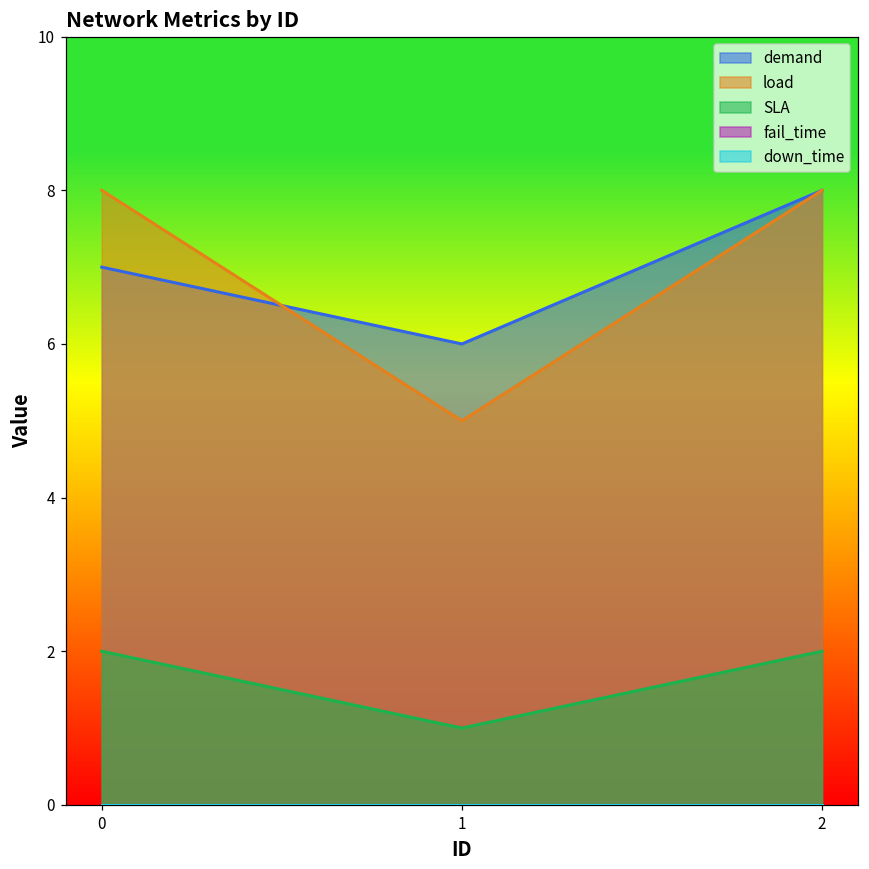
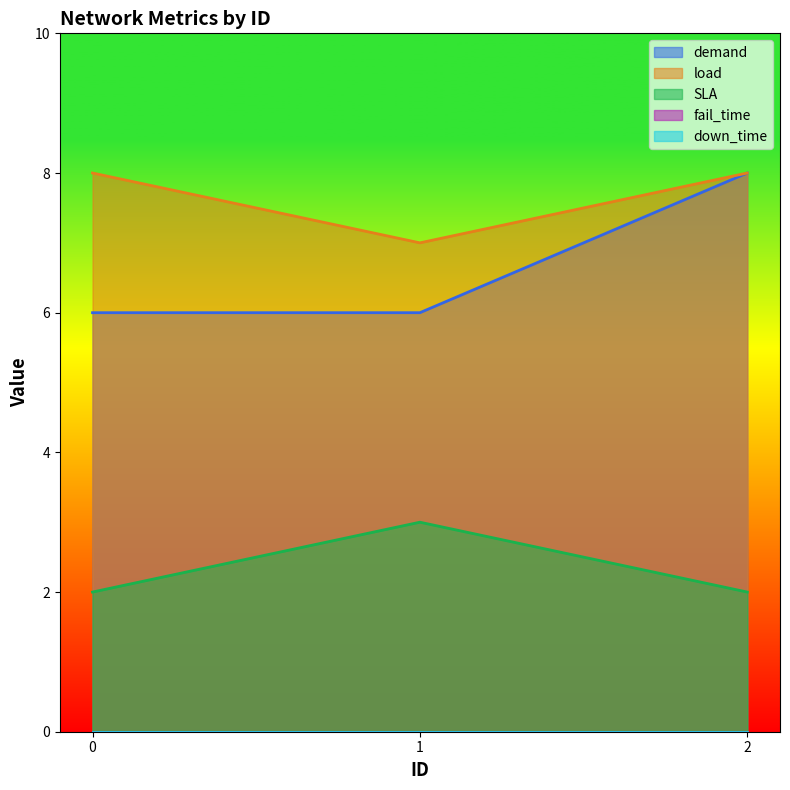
  {
    "demand": {
-     "0": 7,
+     "0": 6,
      "1": 6
    },
    "load": {
      "0": 8,
-     "1": 5
+     "1": 7
    },
    "SLA": {
      "0": 2,
-     "1": 1,
+     "1": 3,
      "2": 2
    },
    "down_time": {
      "0": 0,
      "1": 0,
      "2": 0
    }
  }
